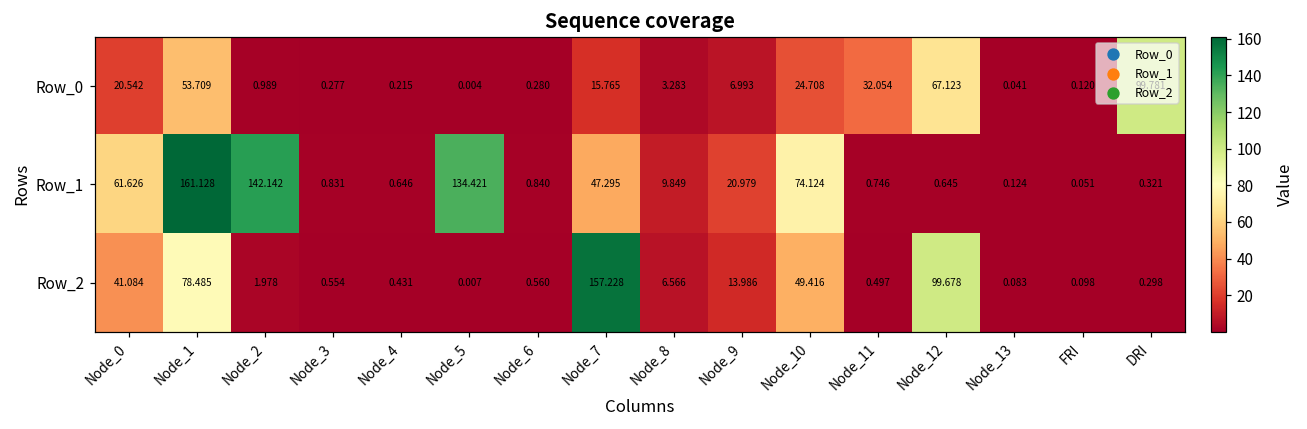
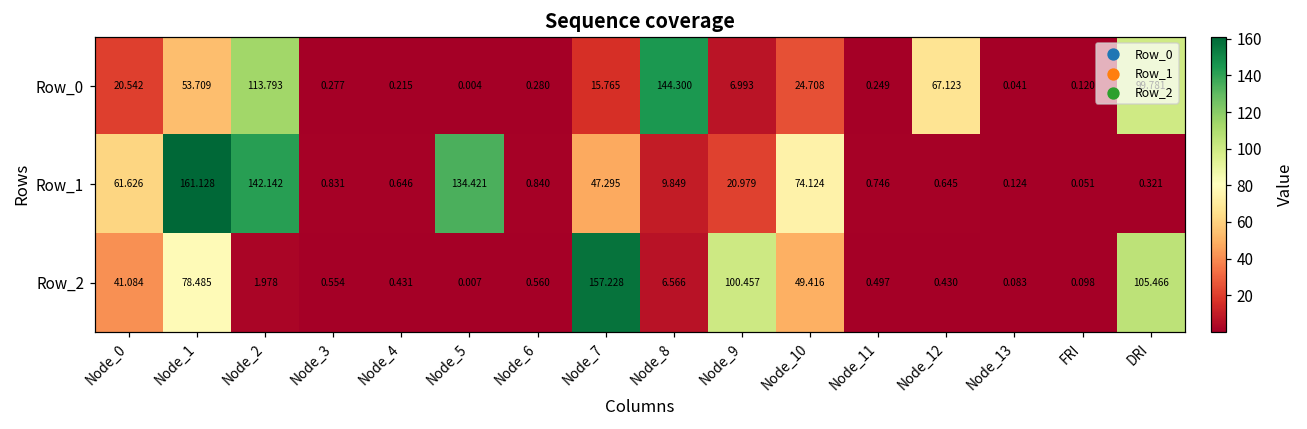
  {
    "Row_0": {
      "Node_0": 20.542,
      "Node_1": 53.709,
-     "Node_2": 0.989,
+     "Node_2": 113.793,
      "Node_3": 0.277,
      "Node_4": 0.215,
      "Node_5": 0.004,
      "Node_6": 0.280,
      "Node_7": 15.765,
-     "Node_8": 3.283,
+     "Node_8": 144.300,
      "Node_9": 6.993,
      "Node_10": 24.708,
-     "Node_11": 32.054,
+     "Node_11": 0.249,
      "Node_12": 67.123,
      "Node_13": 0.041,
      "FRI": 0.120
    },
    "Row_1": {
      "Node_0": 61.626,
      "Node_1": 161.128,
      "Node_2": 142.142,
      "Node_3": 0.831,
      "Node_4": 0.646,
      "Node_5": 134.421,
      "Node_6": 0.840,
      "Node_7": 47.295,
      "Node_8": 9.849,
      "Node_9": 20.979,
      "Node_10": 74.124,
      "Node_11": 0.746,
      "Node_12": 0.645,
      "Node_13": 0.124,
      "FRI": 0.051,
      "DRI": 0.321
    },
    "Row_2": {
      "Node_0": 41.084,
      "Node_1": 78.485,
      "Node_2": 1.978,
      "Node_3": 0.554,
      "Node_4": 0.431,
      "Node_5": 0.007,
      "Node_6": 0.560,
      "Node_7": 157.228,
      "Node_8": 6.566,
-     "Node_9": 13.986,
+     "Node_9": 100.457,
      "Node_10": 49.416,
      "Node_11": 0.497,
-     "Node_12": 99.678,
+     "Node_12": 0.430,
      "Node_13": 0.083,
      "FRI": 0.098,
-     "DRI": 0.298
+     "DRI": 105.466
    }
  }
